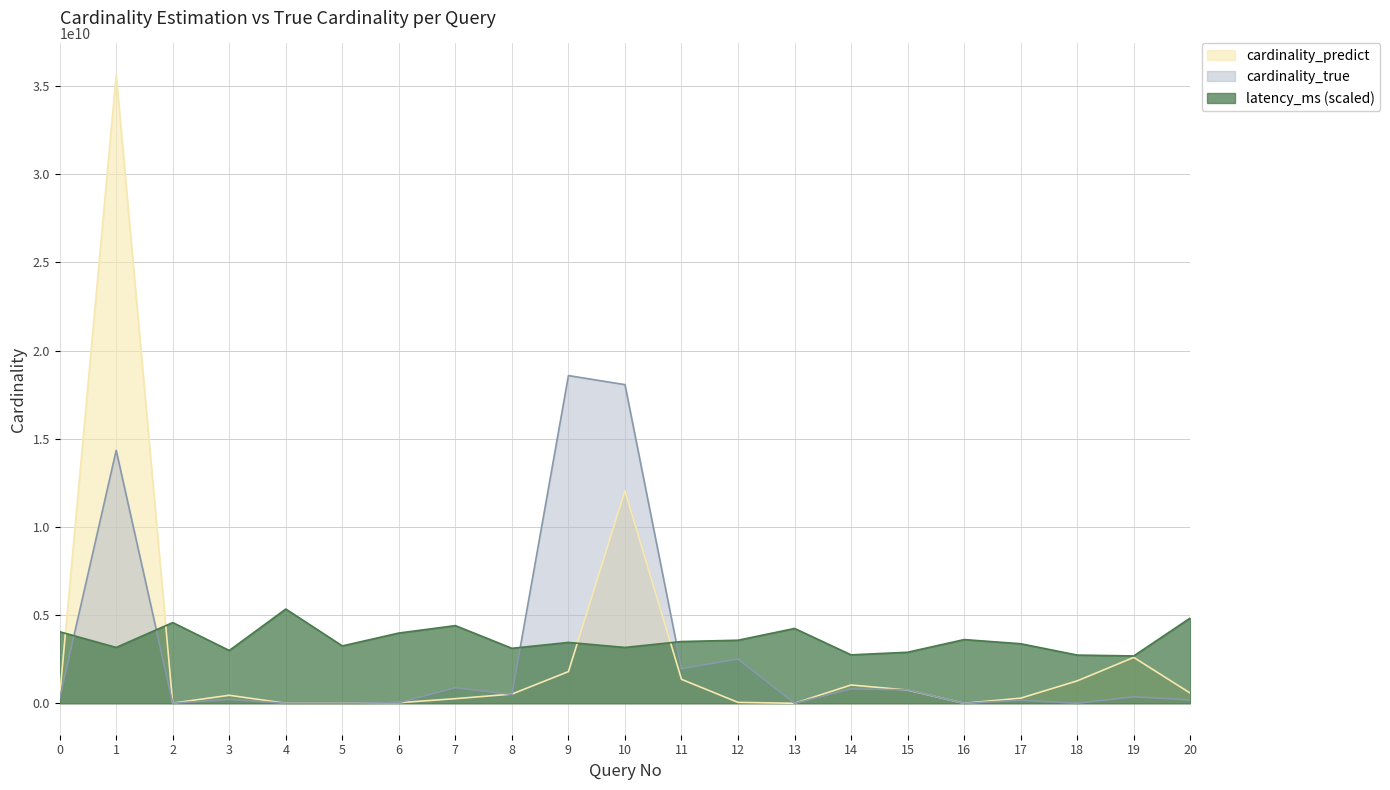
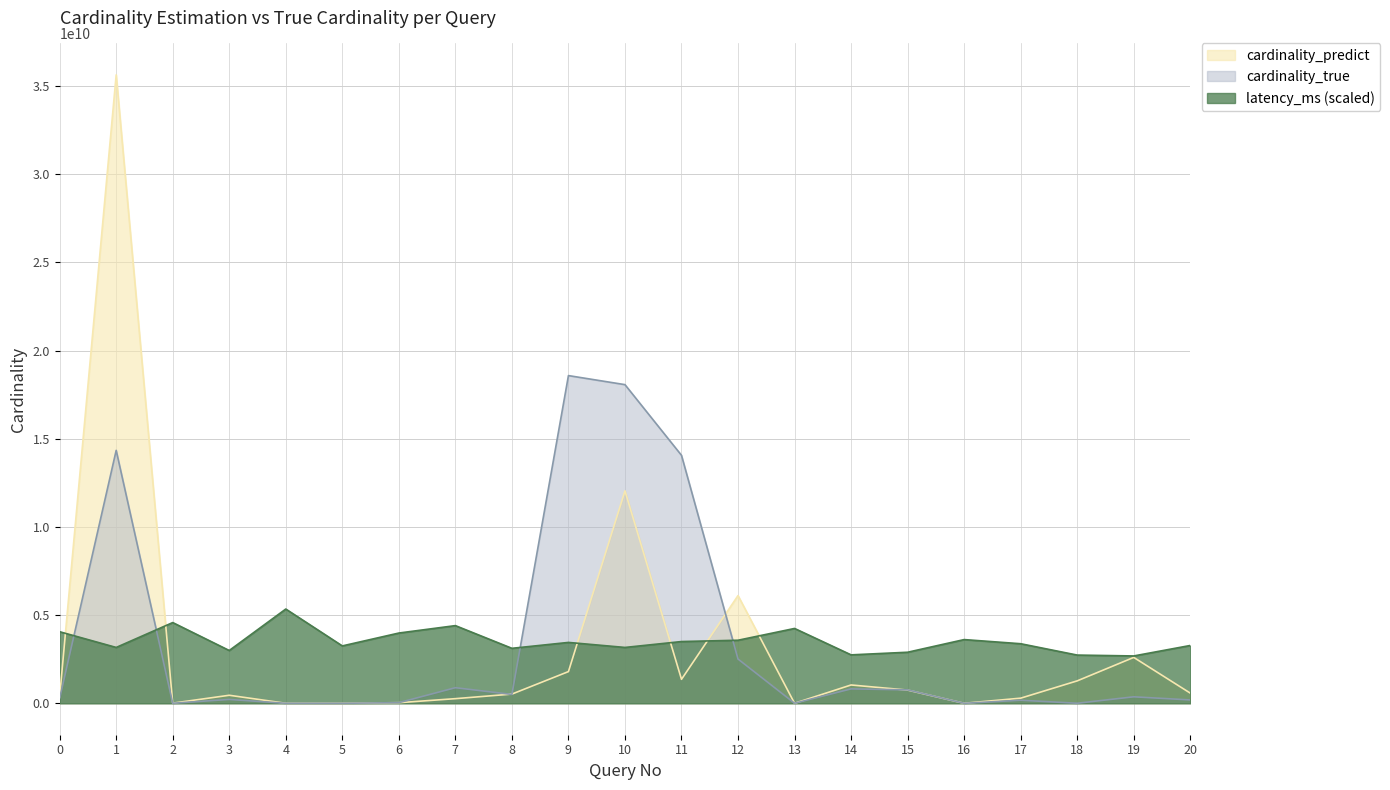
  {
    "cardinality_predict": {
      "1": 35600000000,
      "3": 500000000,
      "7": 300000000,
      "9": 1800000000,
      "10": 12000000000,
      "11": 1400000000,
-     "12": 100000000,
+     "12": 6100000000,
      "14": 1000000000,
      "18": 1300000000,
      "20": 600000000
    },
    "cardinality_true": {
      "1": 14300000000,
      "3": 200000000,
      "7": 900000000,
      "9": 18600000000,
      "10": 18100000000,
-     "11": 2000000000,
+     "11": 14100000000,
      "12": 2500000000,
      "14": 800000000,
      "18": 0,
      "19": 400000000,
      "20": 200000000
    },
    "latency_ms (scaled)": {
      "0": 4100000000,
      "1": 3200000000,
      "2": 4600000000,
      "3": 3000000000,
      "4": 5300000000,
      "5": 3300000000,
      "6": 4000000000,
      "7": 4400000000,
      "8": 3100000000,
      "9": 3500000000,
      "10": 3200000000,
      "11": 3500000000,
      "12": 3600000000,
      "13": 4200000000,
      "14": 2700000000,
      "15": 2900000000,
      "16": 3600000000,
      "17": 3400000000,
      "18": 2700000000,
-     "20": 4800000000
+     "20": 3300000000
    }
  }
